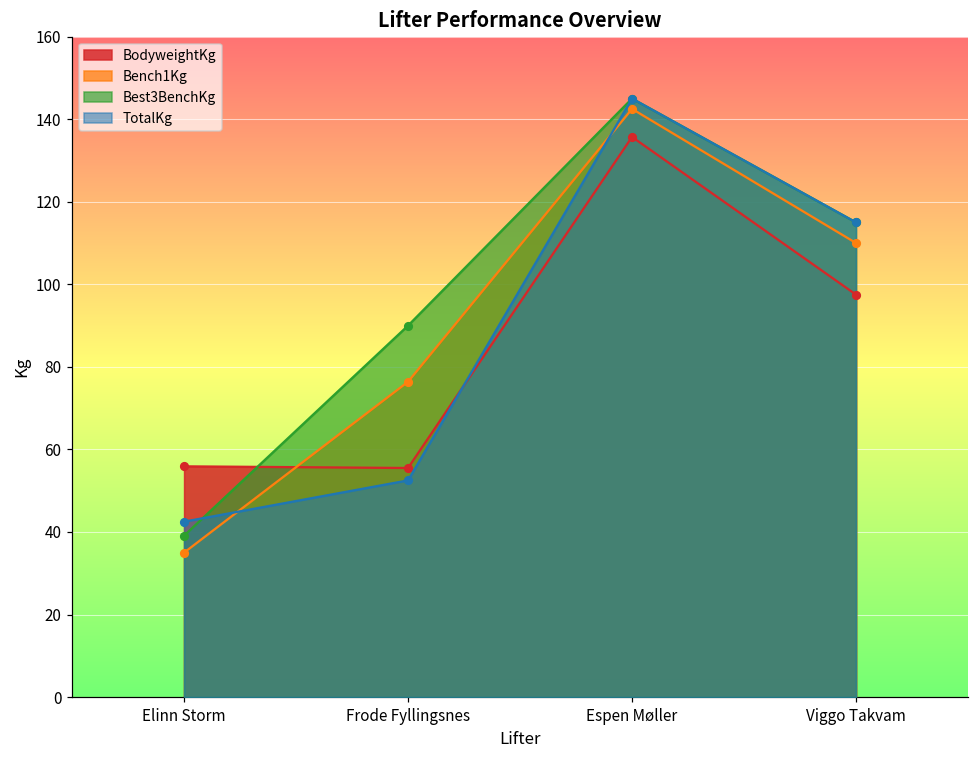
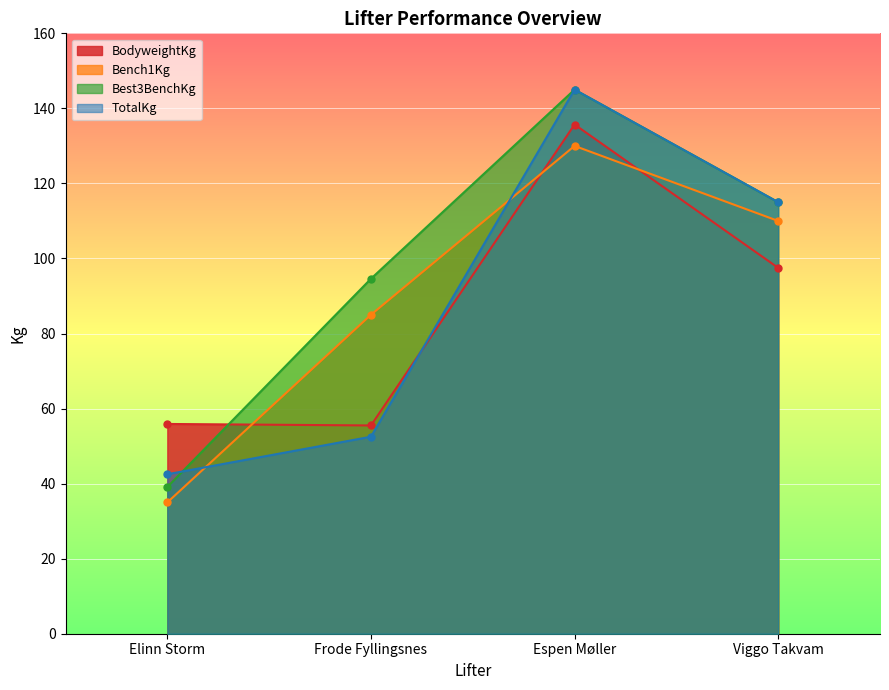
  {
    "BodyweightKg": {
      "Elinn Storm": 56,
      "Frode Fyllingsnes": 56,
      "Espen Møller": 136,
      "Viggo Takvam": 98
    },
    "Bench1Kg": {
      "Elinn Storm": 35,
-     "Frode Fyllingsnes": 76,
-     "Espen Møller": 143,
+     "Frode Fyllingsnes": 85,
+     "Espen Møller": 130,
      "Viggo Takvam": 110
    },
    "Best3BenchKg": {
      "Elinn Storm": 39,
-     "Frode Fyllingsnes": 90
+     "Frode Fyllingsnes": 95
    },
    "TotalKg": {
      "Elinn Storm": 43,
      "Frode Fyllingsnes": 53
    }
  }
